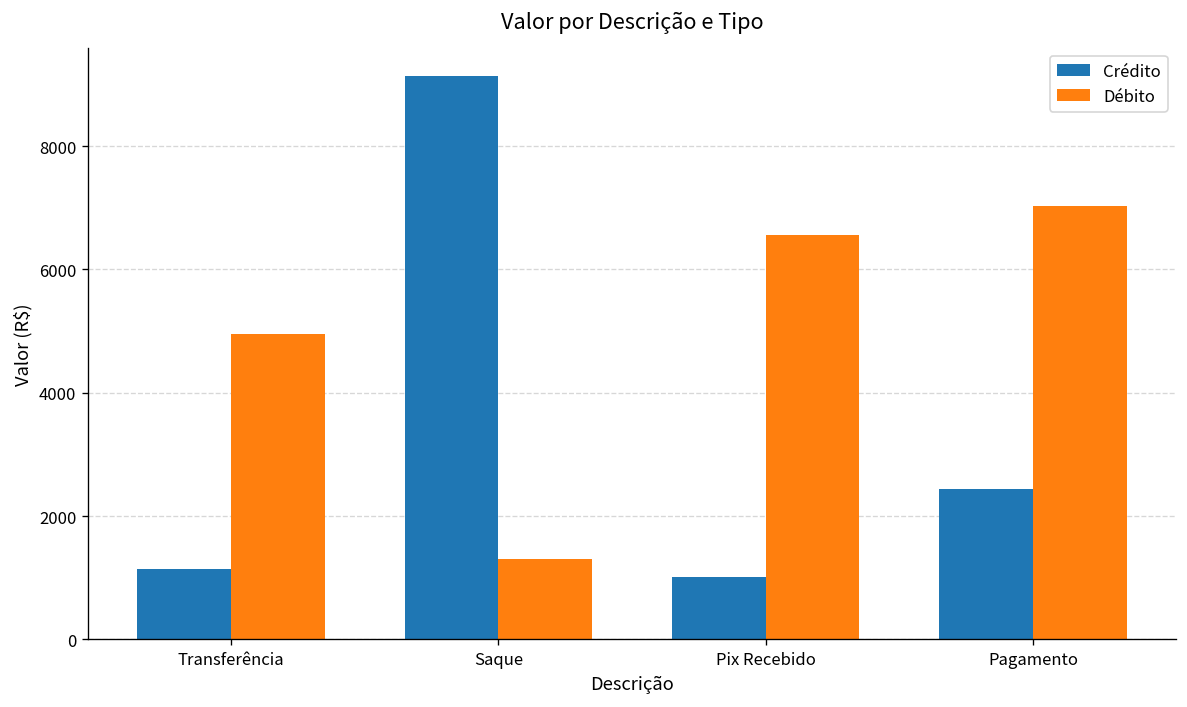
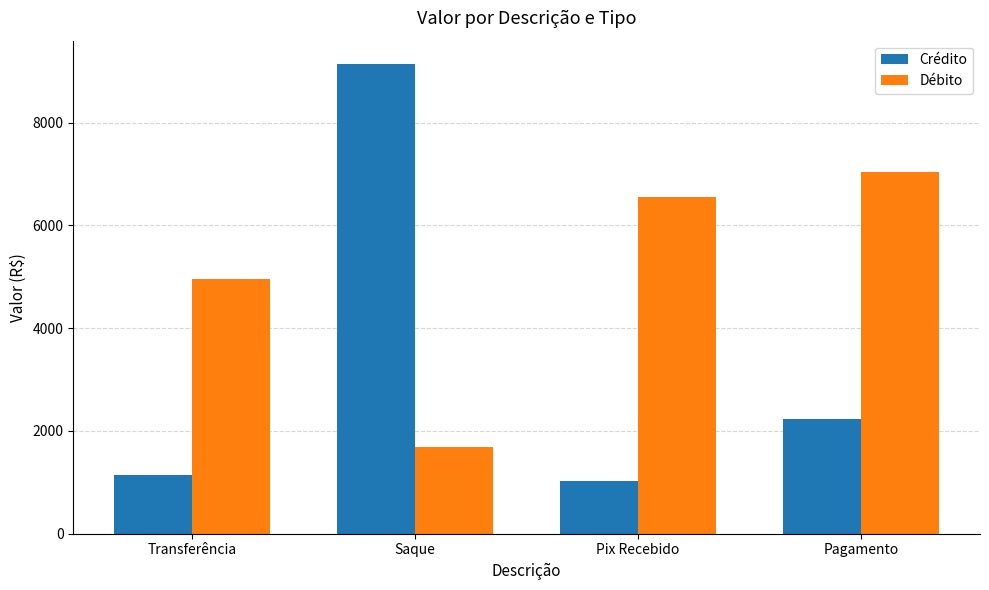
  {
    "Crédito": {
      "Transferência": 1100,
      "Saque": 9100,
      "Pix Recebido": 1000,
-     "Pagamento": 2400
+     "Pagamento": 2200
    },
    "Débito": {
      "Transferência": 4900,
-     "Saque": 1300,
+     "Saque": 1700,
      "Pix Recebido": 6600,
      "Pagamento": 7000
    }
  }
